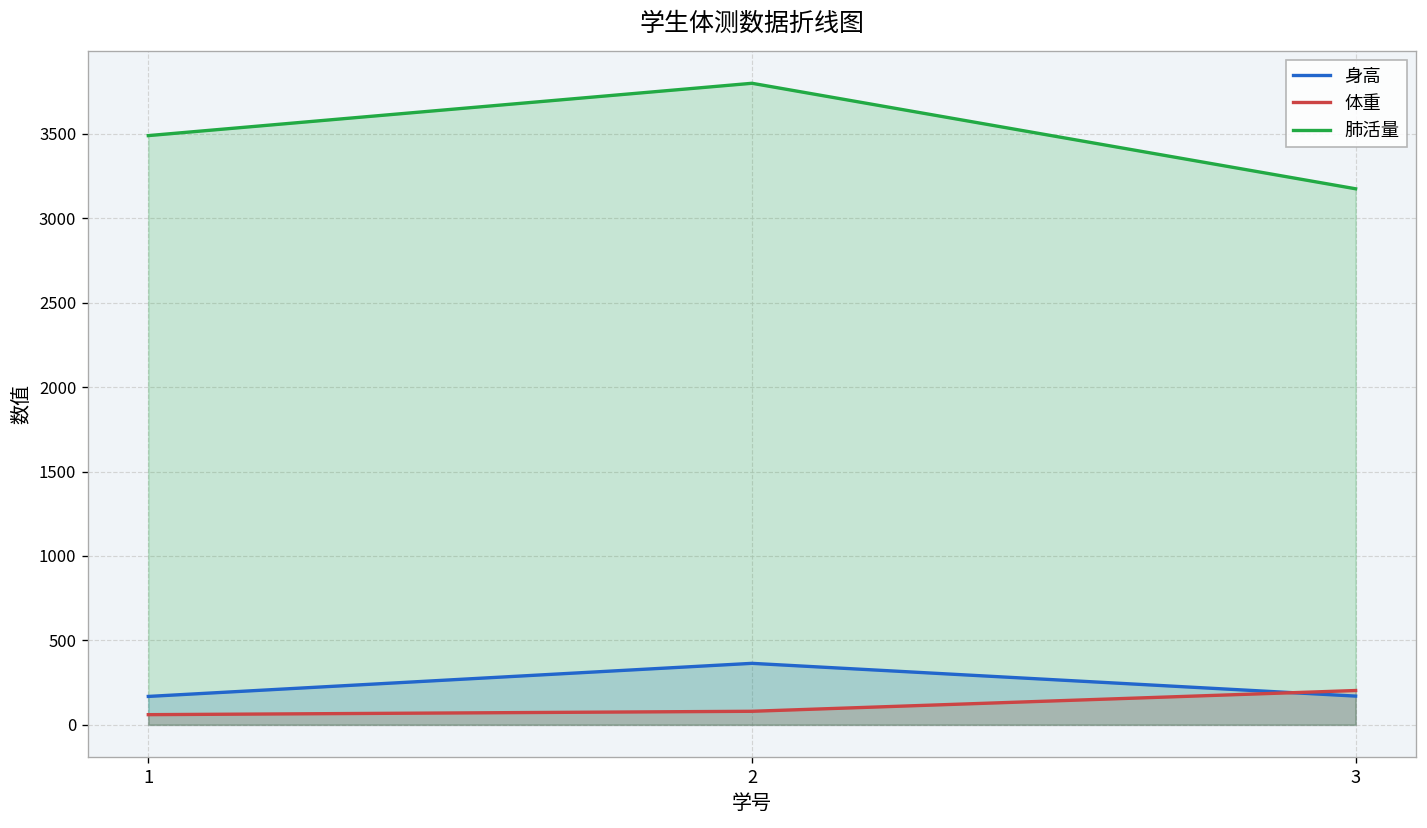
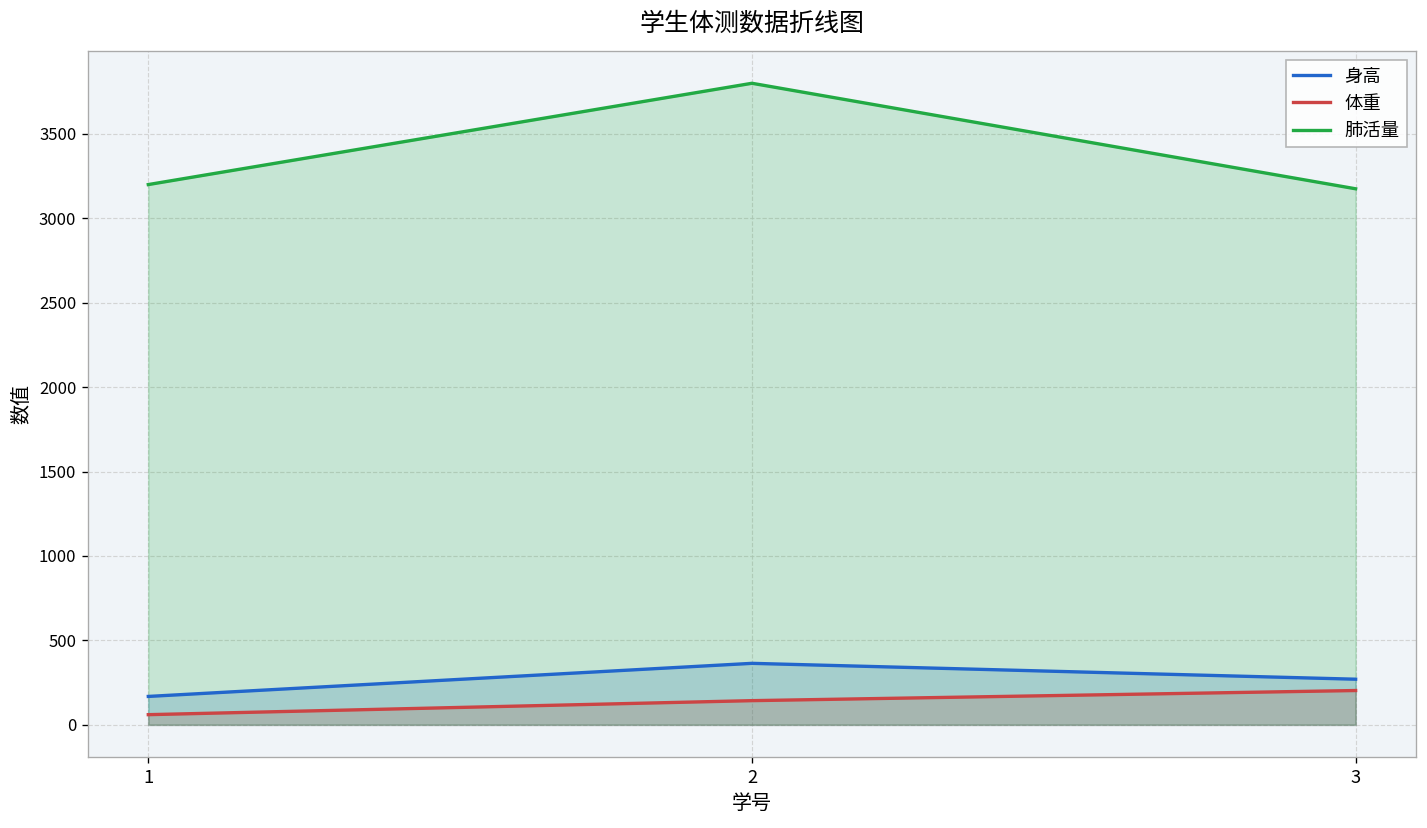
  {
    "身高": {
      "1": 170,
      "2": 360,
-     "3": 170
+     "3": 270
    },
    "体重": {
      "1": 60,
-     "2": 80,
+     "2": 140,
      "3": 200
    },
    "肺活量": {
-     "1": 3490,
+     "1": 3200,
      "2": 3800,
      "3": 3180
    }
  }
